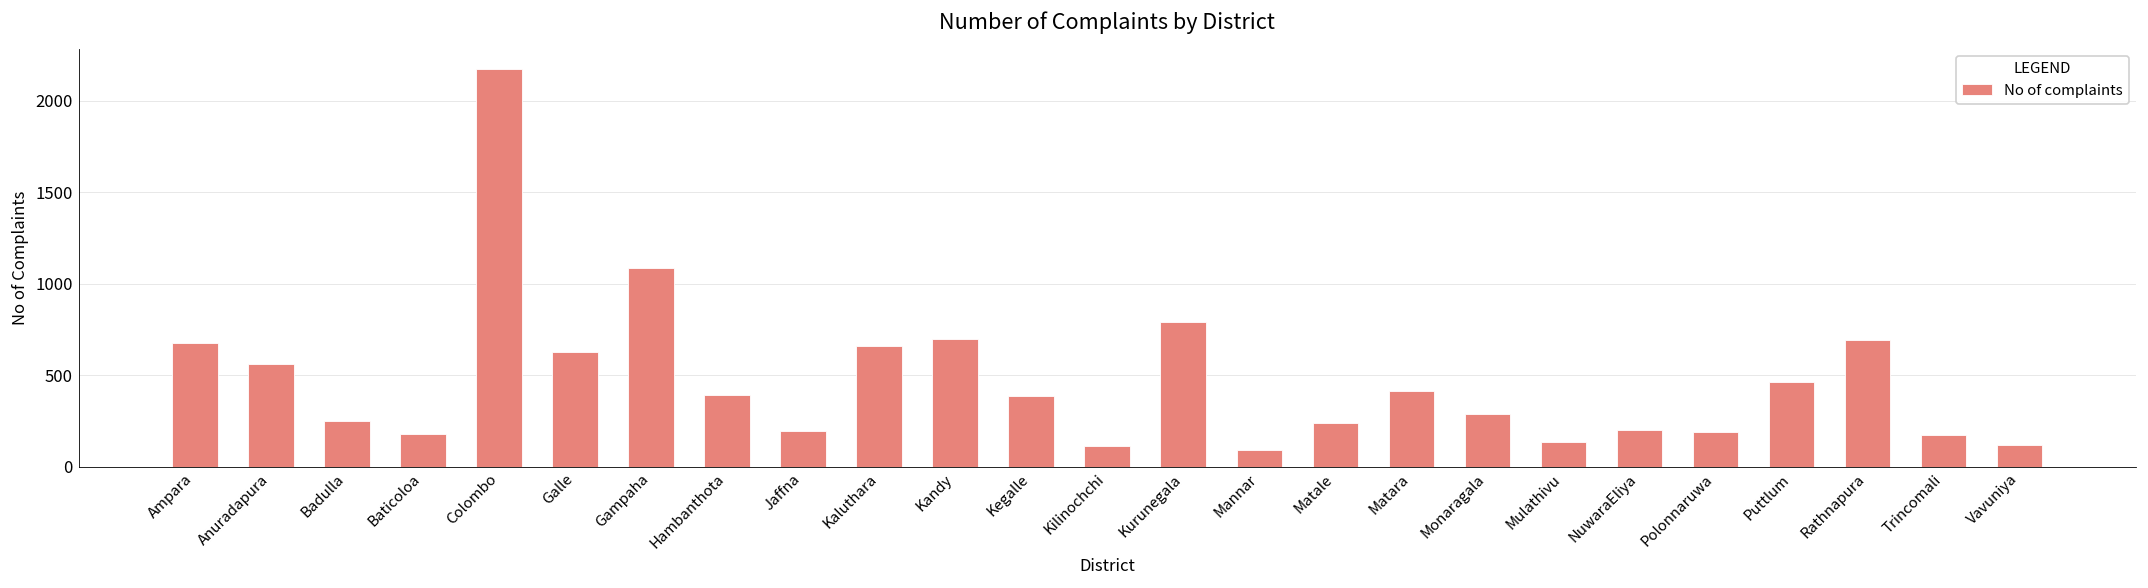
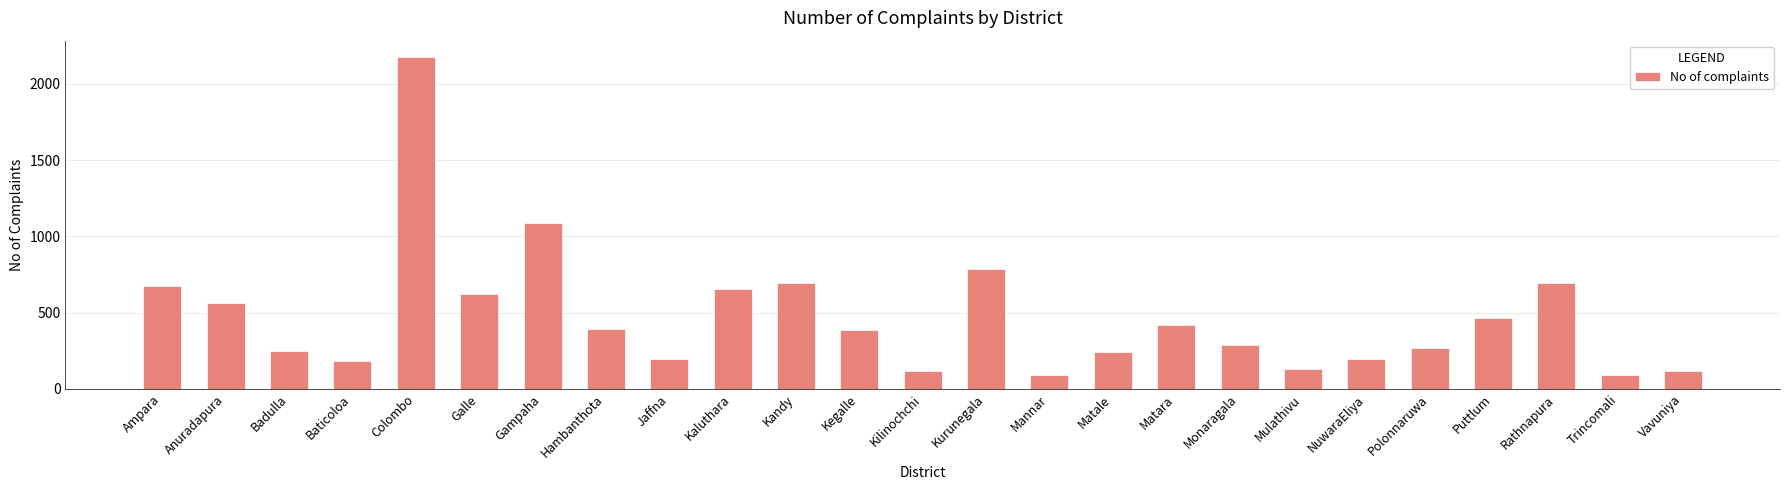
  {
    "Ampara": 680,
    "Anuradapura": 560,
    "Badulla": 250,
    "Baticoloa": 180,
    "Colombo": 2180,
    "Galle": 620,
    "Gampaha": 1090,
    "Hambanthota": 390,
    "Jaffna": 200,
    "Kaluthara": 660,
    "Kandy": 700,
    "Kegalle": 390,
    "Kilinochchi": 120,
    "Kurunegala": 790,
    "Mannar": 90,
    "Matale": 240,
    "Matara": 420,
    "Monaragala": 290,
    "Mulathivu": 130,
    "NuwaraEliya": 200,
-   "Polonnaruwa": 190,
+   "Polonnaruwa": 270,
    "Puttlum": 460,
    "Rathnapura": 690,
-   "Trincomali": 170,
+   "Trincomali": 90,
    "Vavuniya": 120
  }
